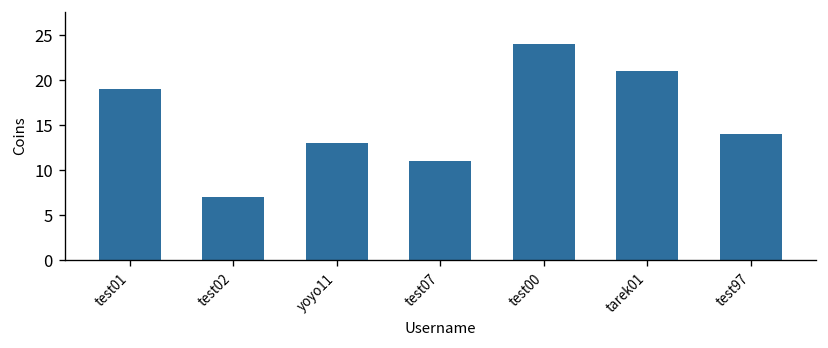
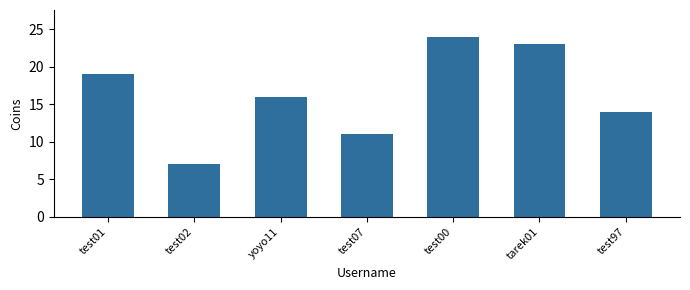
  {
    "test01": 19,
    "test02": 7,
-   "yoyo11": 13,
+   "yoyo11": 16,
    "test07": 11,
    "test00": 24,
-   "tarek01": 21,
+   "tarek01": 23,
    "test97": 14
  }
